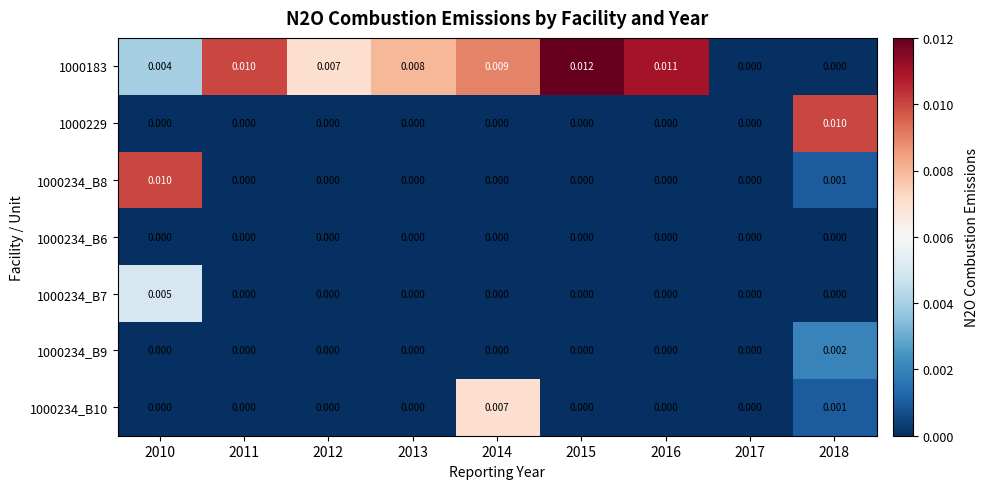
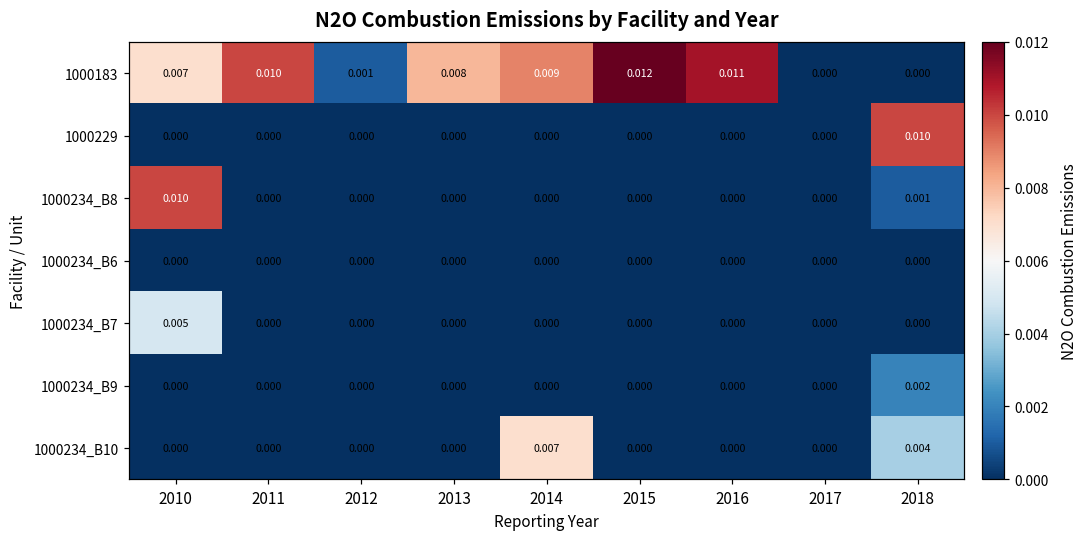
  {
    "1000183": {
-     "2010": 0.004,
+     "2010": 0.007,
      "2011": 0.010,
-     "2012": 0.007,
+     "2012": 0.001,
      "2013": 0.008,
      "2014": 0.009,
      "2015": 0.012,
      "2016": 0.011,
      "2017": 0.000,
      "2018": 0.000
    },
    "1000229": {
      "2010": 0.000,
      "2011": 0.000,
      "2012": 0.000,
      "2013": 0.000,
      "2014": 0.000,
      "2015": 0.000,
      "2016": 0.000,
      "2017": 0.000,
      "2018": 0.010
    },
    "1000234_B8": {
      "2010": 0.010,
      "2011": 0.000,
      "2012": 0.000,
      "2013": 0.000,
      "2014": 0.000,
      "2015": 0.000,
      "2016": 0.000,
      "2017": 0.000,
      "2018": 0.001
    },
    "1000234_B6": {
      "2010": 0.000,
      "2011": 0.000,
      "2012": 0.000,
      "2013": 0.000,
      "2014": 0.000,
      "2015": 0.000,
      "2016": 0.000,
      "2017": 0.000,
      "2018": 0.000
    },
    "1000234_B7": {
      "2010": 0.005,
      "2011": 0.000,
      "2012": 0.000,
      "2013": 0.000,
      "2014": 0.000,
      "2015": 0.000,
      "2016": 0.000,
      "2017": 0.000,
      "2018": 0.000
    },
    "1000234_B9": {
      "2010": 0.000,
      "2011": 0.000,
      "2012": 0.000,
      "2013": 0.000,
      "2014": 0.000,
      "2015": 0.000,
      "2016": 0.000,
      "2017": 0.000,
      "2018": 0.002
    },
    "1000234_B10": {
      "2010": 0.000,
      "2011": 0.000,
      "2012": 0.000,
      "2013": 0.000,
      "2014": 0.007,
      "2015": 0.000,
      "2016": 0.000,
      "2017": 0.000,
-     "2018": 0.001
+     "2018": 0.004
    }
  }
